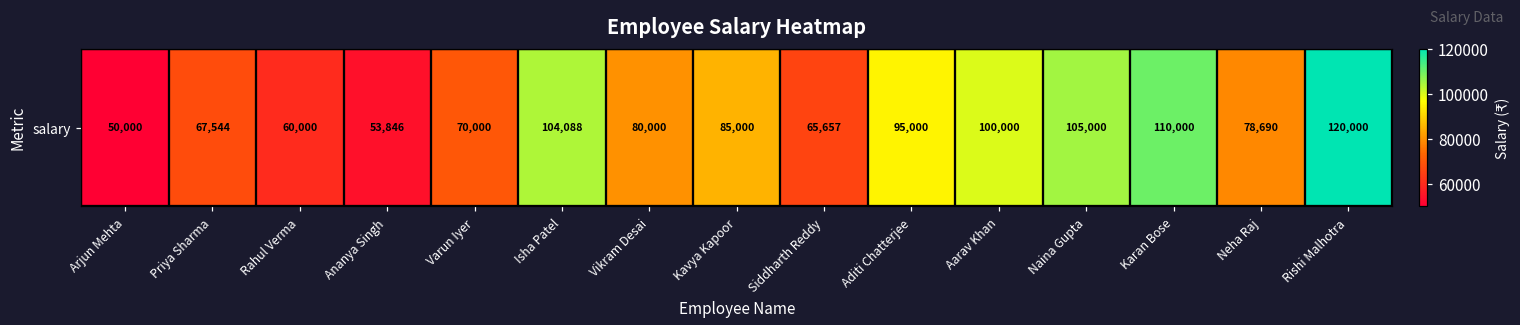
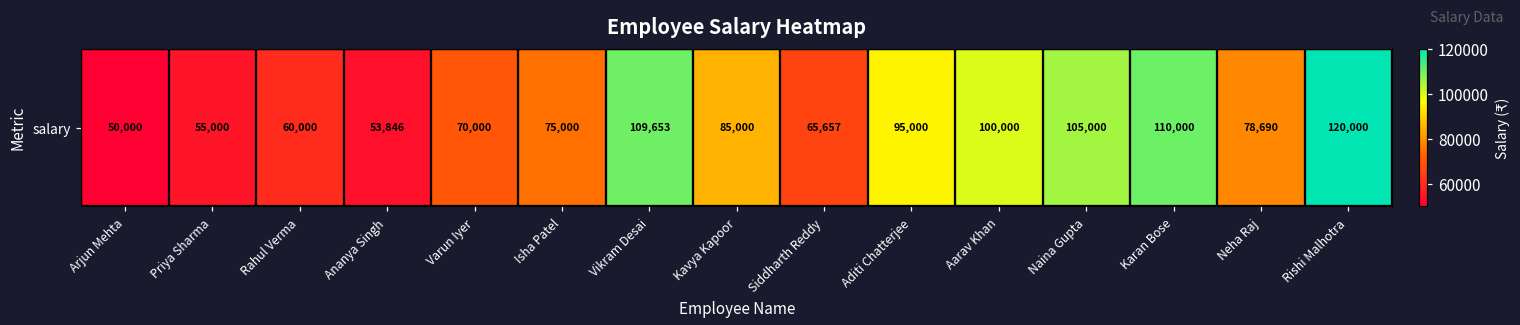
  {
    "salary": {
      "Arjun Mehta": "50,000",
-     "Priya Sharma": "67,544",
+     "Priya Sharma": "55,000",
      "Rahul Verma": "60,000",
      "Ananya Singh": "53,846",
      "Varun Iyer": "70,000",
-     "Isha Patel": "104,088",
-     "Vikram Desai": "80,000",
+     "Isha Patel": "75,000",
+     "Vikram Desai": "109,653",
      "Kavya Kapoor": "85,000",
      "Siddharth Reddy": "65,657",
      "Aditi Chatterjee": "95,000",
      "Aarav Khan": "100,000",
      "Naina Gupta": "105,000",
      "Karan Bose": "110,000",
      "Neha Raj": "78,690",
      "Rishi Malhotra": "120,000"
    }
  }
